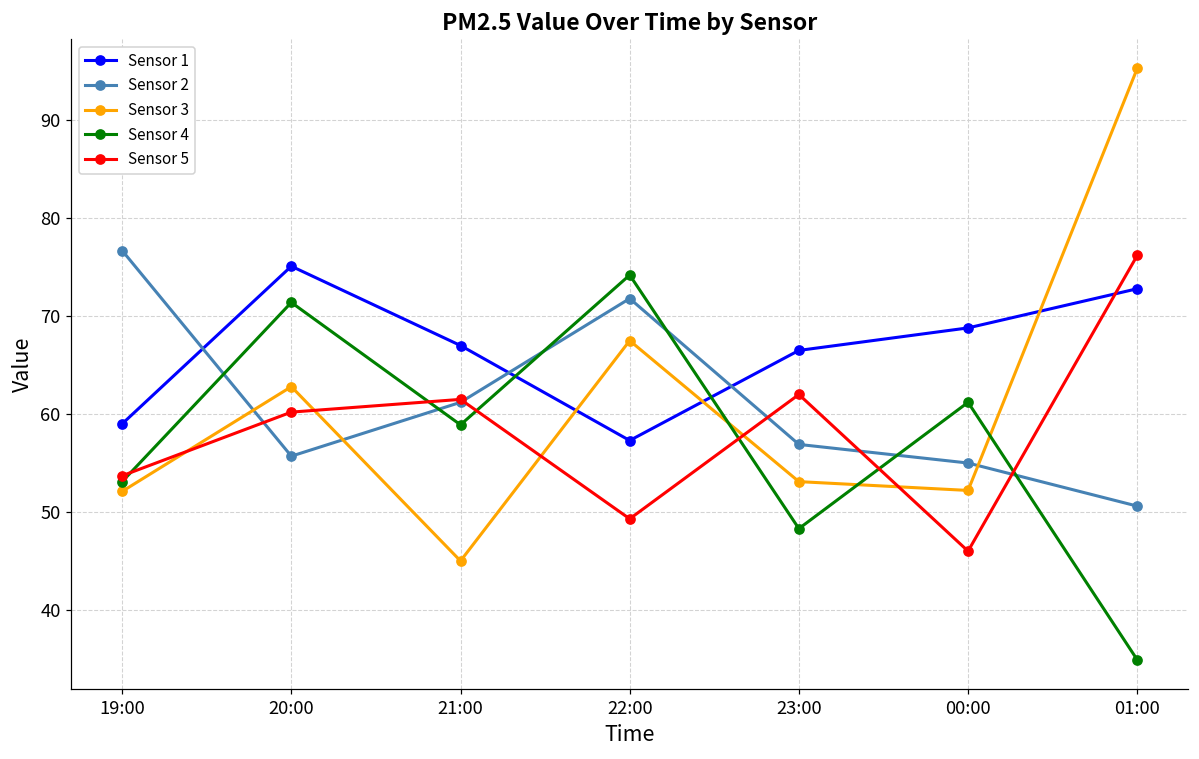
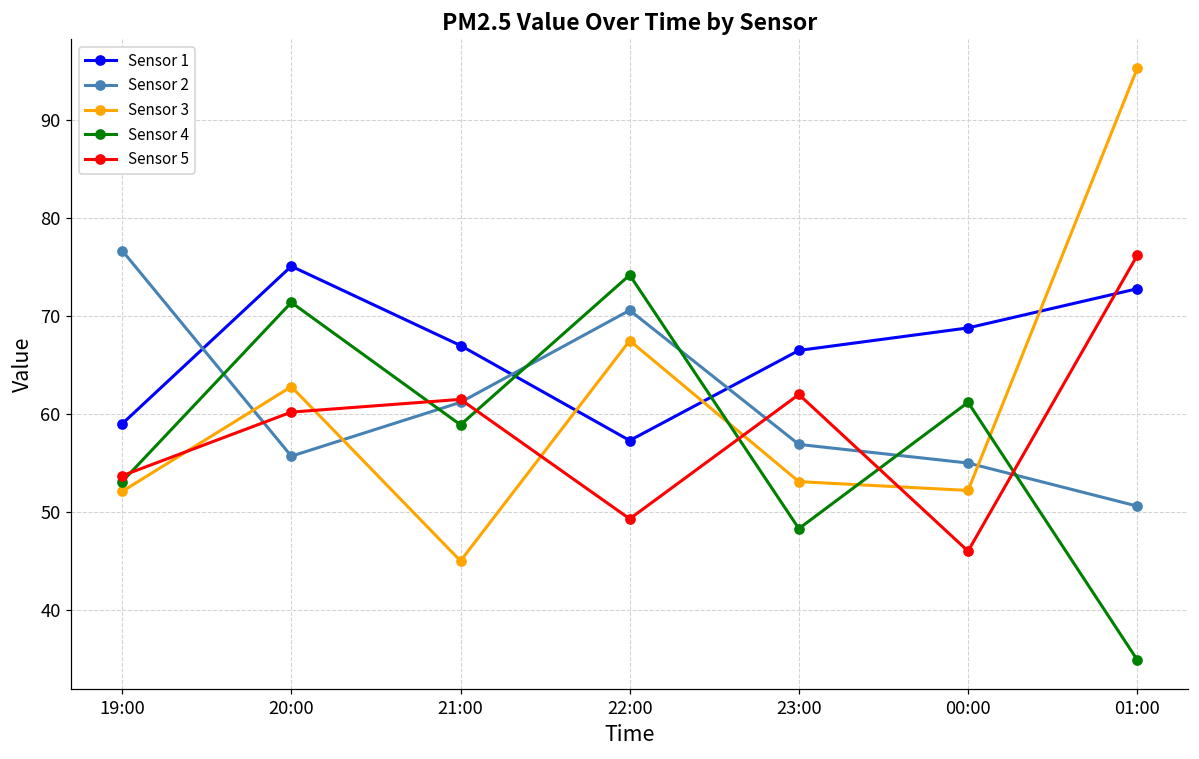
  {
    "Sensor 1": {
      "19:00": 59,
      "20:00": 75,
      "21:00": 67,
      "22:00": 57,
      "23:00": 67,
      "00:00": 69,
      "01:00": 73
    },
    "Sensor 2": {
      "19:00": 77,
      "20:00": 56,
      "21:00": 61,
-     "22:00": 72,
+     "22:00": 71,
      "23:00": 57,
      "00:00": 55,
      "01:00": 51
    },
    "Sensor 3": {
      "19:00": 52,
      "20:00": 63,
      "21:00": 45,
      "22:00": 68,
      "23:00": 53,
      "00:00": 52,
      "01:00": 95
    },
    "Sensor 4": {
      "19:00": 53,
      "20:00": 71,
      "21:00": 59,
      "22:00": 74,
      "23:00": 48,
      "00:00": 61,
      "01:00": 35
    },
    "Sensor 5": {
      "19:00": 54,
      "20:00": 60,
      "21:00": 62,
      "22:00": 49,
      "23:00": 62,
      "00:00": 46,
      "01:00": 76
    }
  }
